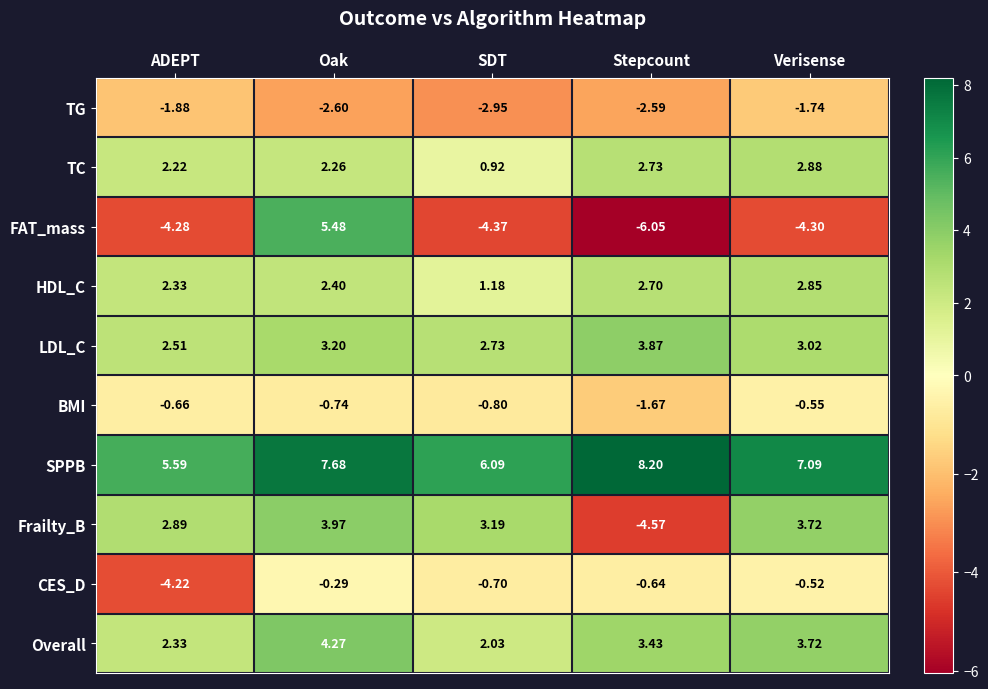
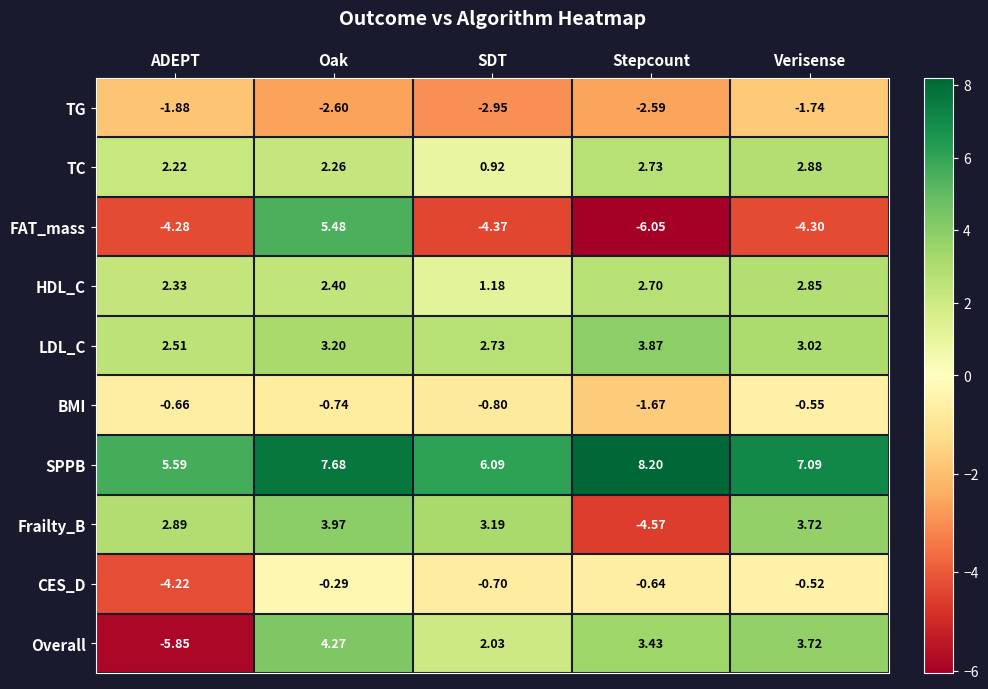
  {
    "TG": {
      "ADEPT": -1.88,
      "Oak": -2.60,
      "SDT": -2.95,
      "Stepcount": -2.59,
      "Verisense": -1.74
    },
    "TC": {
      "ADEPT": 2.22,
      "Oak": 2.26,
      "SDT": 0.92,
      "Stepcount": 2.73,
      "Verisense": 2.88
    },
    "FAT_mass": {
      "ADEPT": -4.28,
      "Oak": 5.48,
      "SDT": -4.37,
      "Stepcount": -6.05,
      "Verisense": -4.30
    },
    "HDL_C": {
      "ADEPT": 2.33,
      "Oak": 2.40,
      "SDT": 1.18,
      "Stepcount": 2.70,
      "Verisense": 2.85
    },
    "LDL_C": {
      "ADEPT": 2.51,
      "Oak": 3.20,
      "SDT": 2.73,
      "Stepcount": 3.87,
      "Verisense": 3.02
    },
    "BMI": {
      "ADEPT": -0.66,
      "Oak": -0.74,
      "SDT": -0.80,
      "Stepcount": -1.67,
      "Verisense": -0.55
    },
    "SPPB": {
      "ADEPT": 5.59,
      "Oak": 7.68,
      "SDT": 6.09,
      "Stepcount": 8.20,
      "Verisense": 7.09
    },
    "Frailty_B": {
      "ADEPT": 2.89,
      "Oak": 3.97,
      "SDT": 3.19,
      "Stepcount": -4.57,
      "Verisense": 3.72
    },
    "CES_D": {
      "ADEPT": -4.22,
      "Oak": -0.29,
      "SDT": -0.70,
      "Stepcount": -0.64,
      "Verisense": -0.52
    },
    "Overall": {
-     "ADEPT": 2.33,
+     "ADEPT": -5.85,
      "Oak": 4.27,
      "SDT": 2.03,
      "Stepcount": 3.43,
      "Verisense": 3.72
    }
  }
